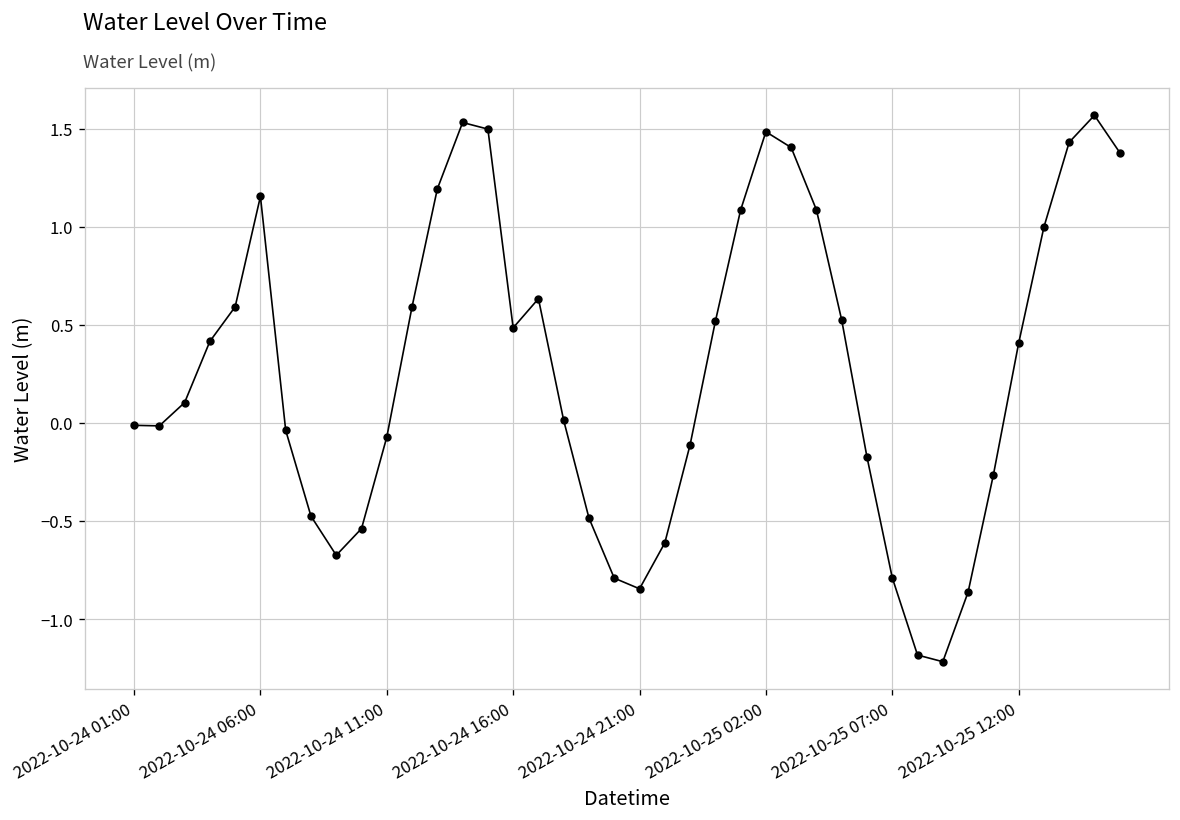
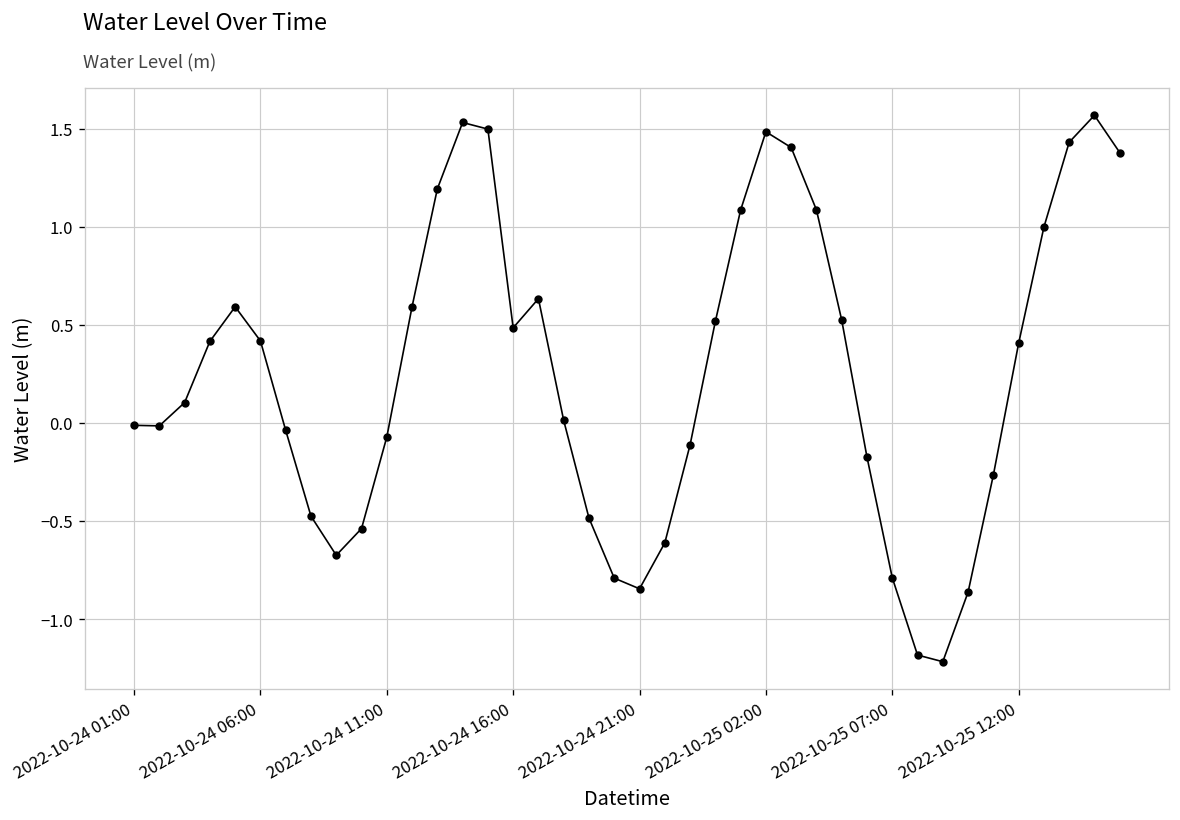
  {
    "2022-10-24 01:00": -0.01,
-   "2022-10-24 06:00": 1.15,
+   "2022-10-24 06:00": 0.42,
    "2022-10-24 11:00": -0.07,
    "2022-10-24 16:00": 0.49,
    "2022-10-24 21:00": -0.84,
    "2022-10-25 02:00": 1.48,
    "2022-10-25 07:00": -0.79,
    "2022-10-25 12:00": 0.41
  }
